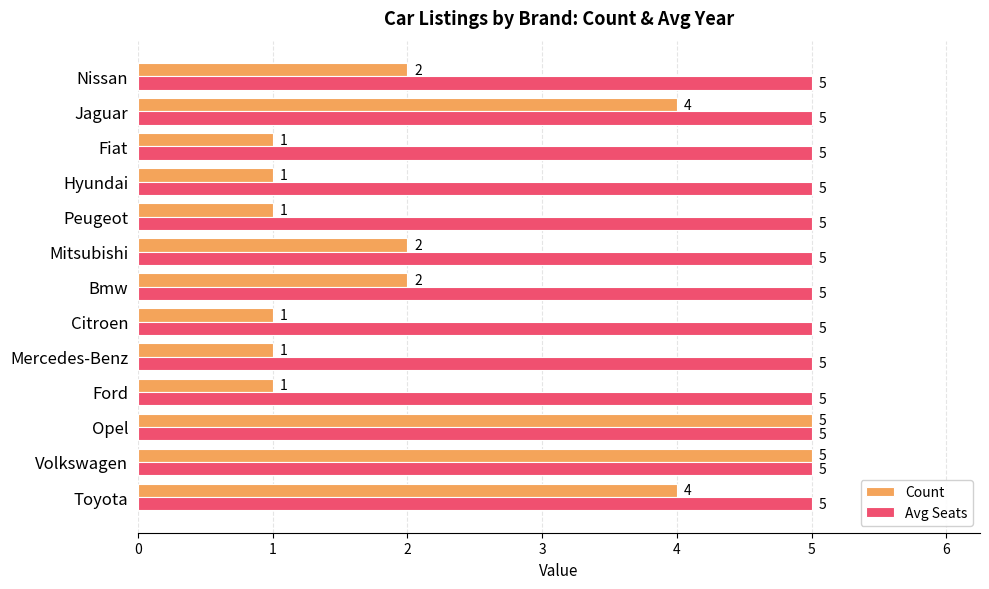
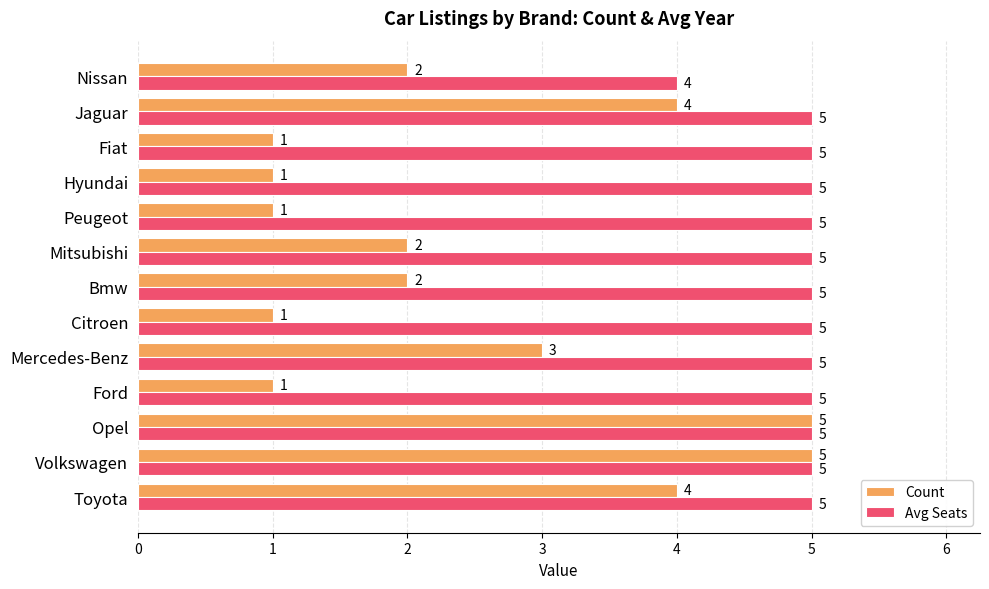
  {
    "Count": {
      "Nissan": 2,
      "Jaguar": 4,
      "Fiat": 1,
      "Hyundai": 1,
      "Peugeot": 1,
      "Mitsubishi": 2,
      "Bmw": 2,
      "Citroen": 1,
-     "Mercedes-Benz": 1,
+     "Mercedes-Benz": 3,
      "Ford": 1,
      "Opel": 5,
      "Volkswagen": 5,
      "Toyota": 4
    },
    "Avg Seats": {
-     "Nissan": 5,
+     "Nissan": 4,
      "Jaguar": 5,
      "Fiat": 5,
      "Hyundai": 5,
      "Peugeot": 5,
      "Mitsubishi": 5,
      "Bmw": 5,
      "Citroen": 5,
      "Mercedes-Benz": 5,
      "Ford": 5,
      "Opel": 5,
      "Volkswagen": 5,
      "Toyota": 5
    }
  }
